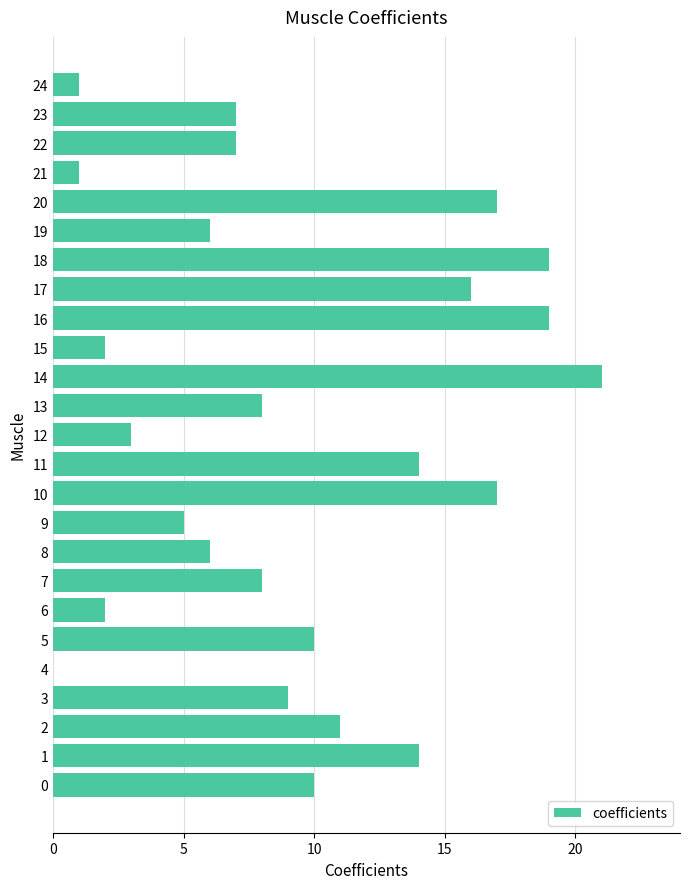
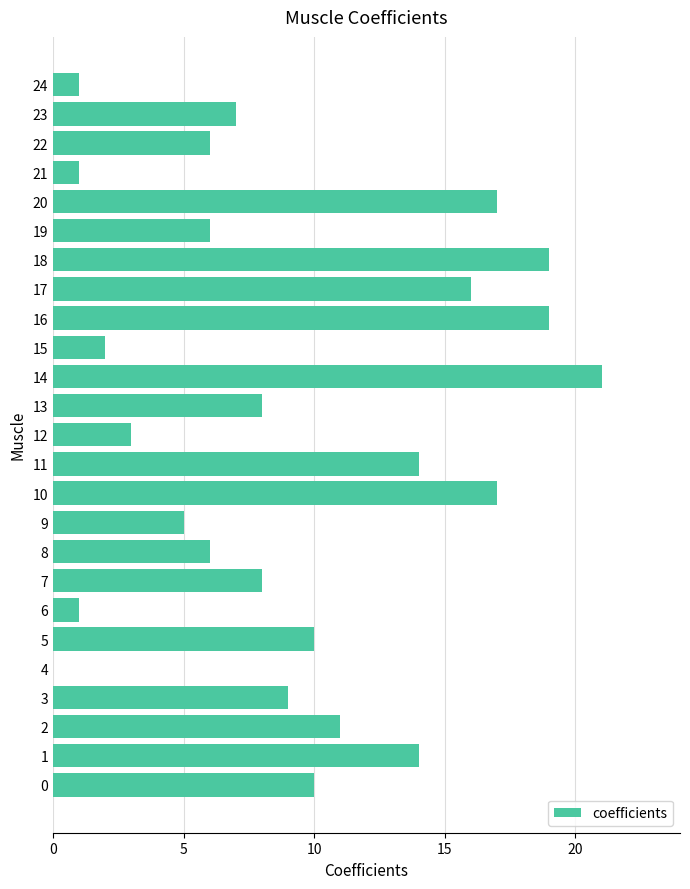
  {
    "24": 1,
    "23": 7,
-   "22": 7,
+   "22": 6,
    "21": 1,
    "20": 17,
    "19": 6,
    "18": 19,
    "17": 16,
    "16": 19,
    "15": 2,
    "14": 21,
    "13": 8,
    "12": 3,
    "11": 14,
    "10": 17,
    "9": 5,
    "8": 6,
    "7": 8,
-   "6": 2,
+   "6": 1,
    "5": 10,
    "4": 0,
    "3": 9,
    "2": 11,
    "1": 14,
    "0": 10
  }
